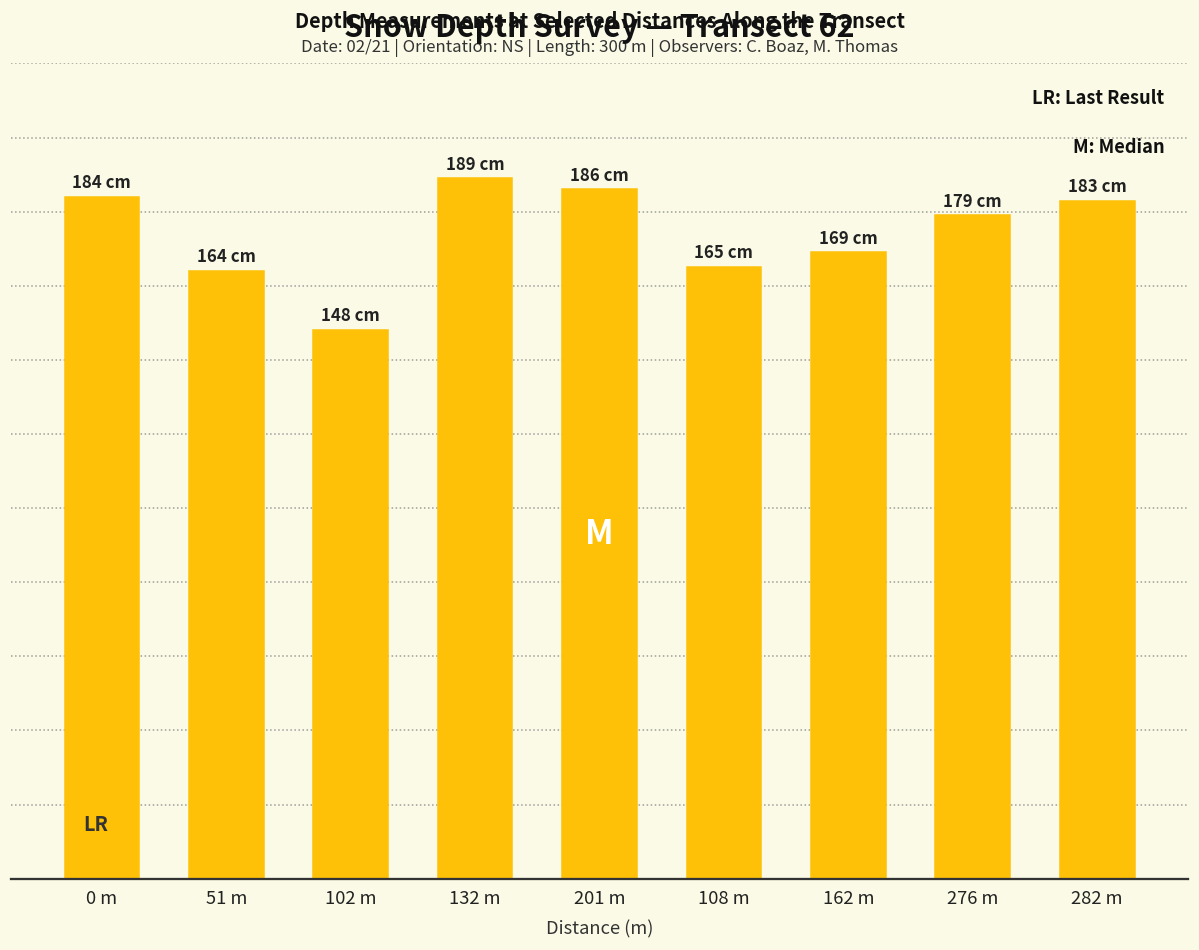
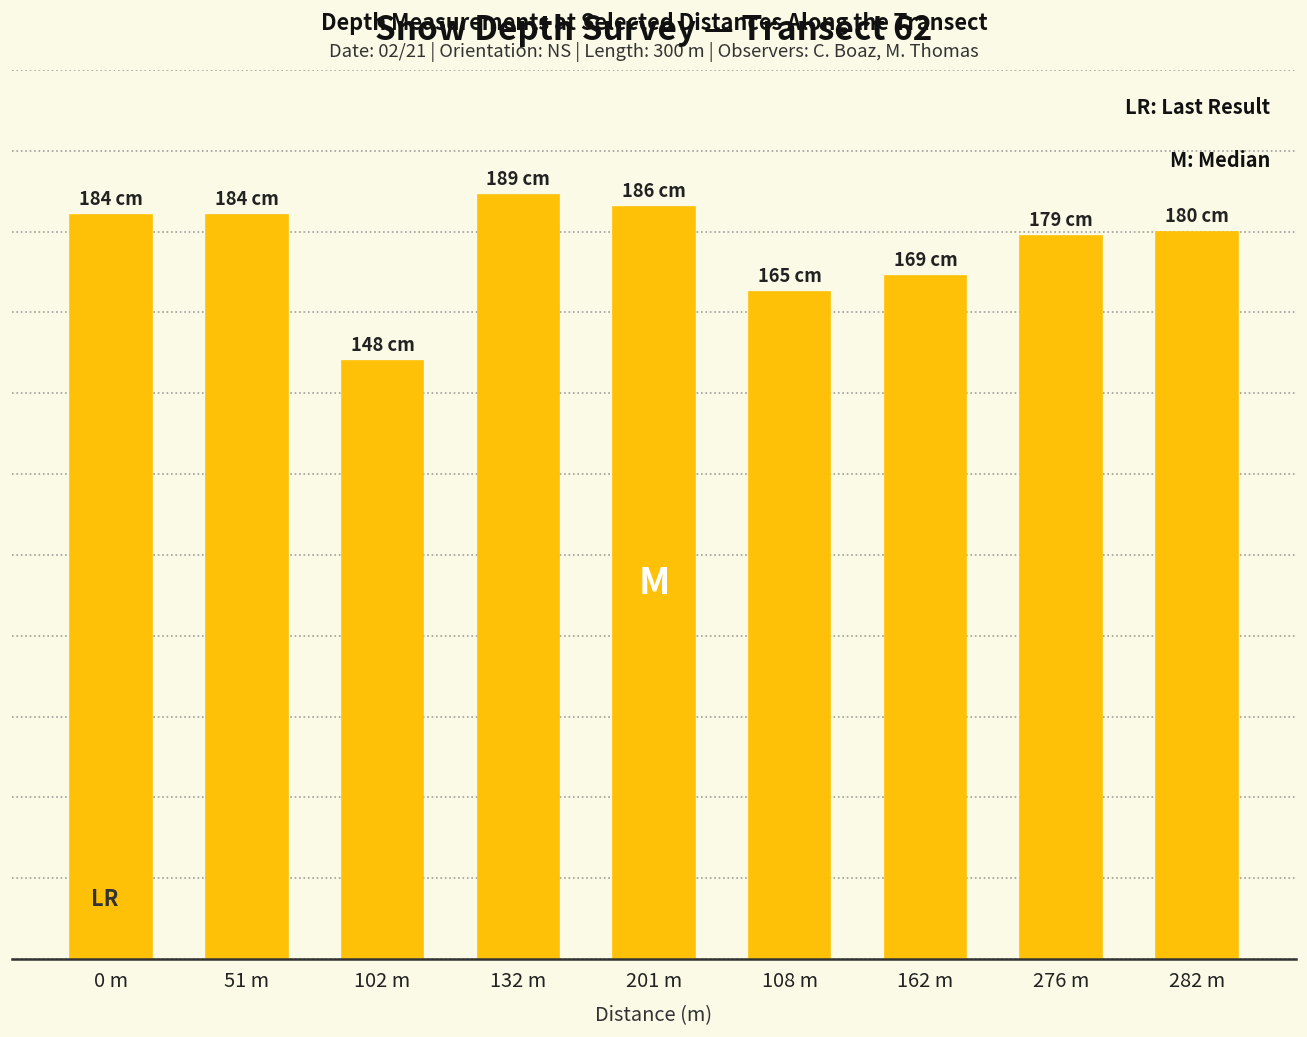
  {
    "0 m": 184,
-   "51 m": 164,
+   "51 m": 184,
    "102 m": 148,
    "132 m": 189,
    "201 m": 186,
    "108 m": 165,
    "162 m": 169,
    "276 m": 179,
-   "282 m": 183
+   "282 m": 180
  }
